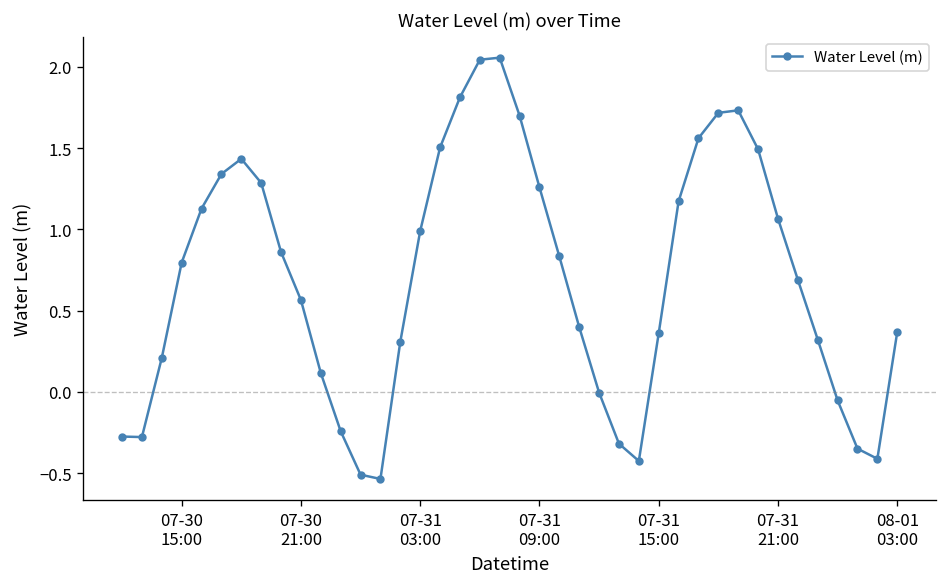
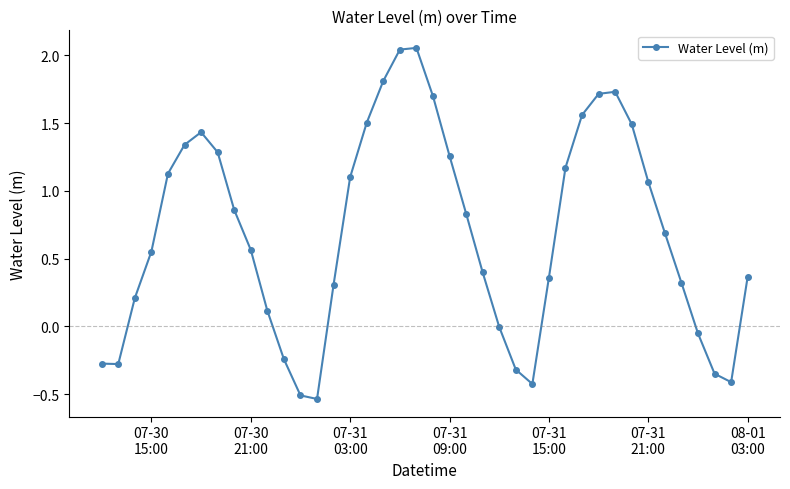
  {
-   "07-30 15:00": 0.80,
+   "07-30 15:00": 0.55,
    "07-30 21:00": 0.57,
-   "07-31 03:00": 0.99,
+   "07-31 03:00": 1.10,
    "07-31 09:00": 1.26,
    "07-31 15:00": 0.36,
    "07-31 21:00": 1.07,
    "08-01 03:00": 0.37
  }
